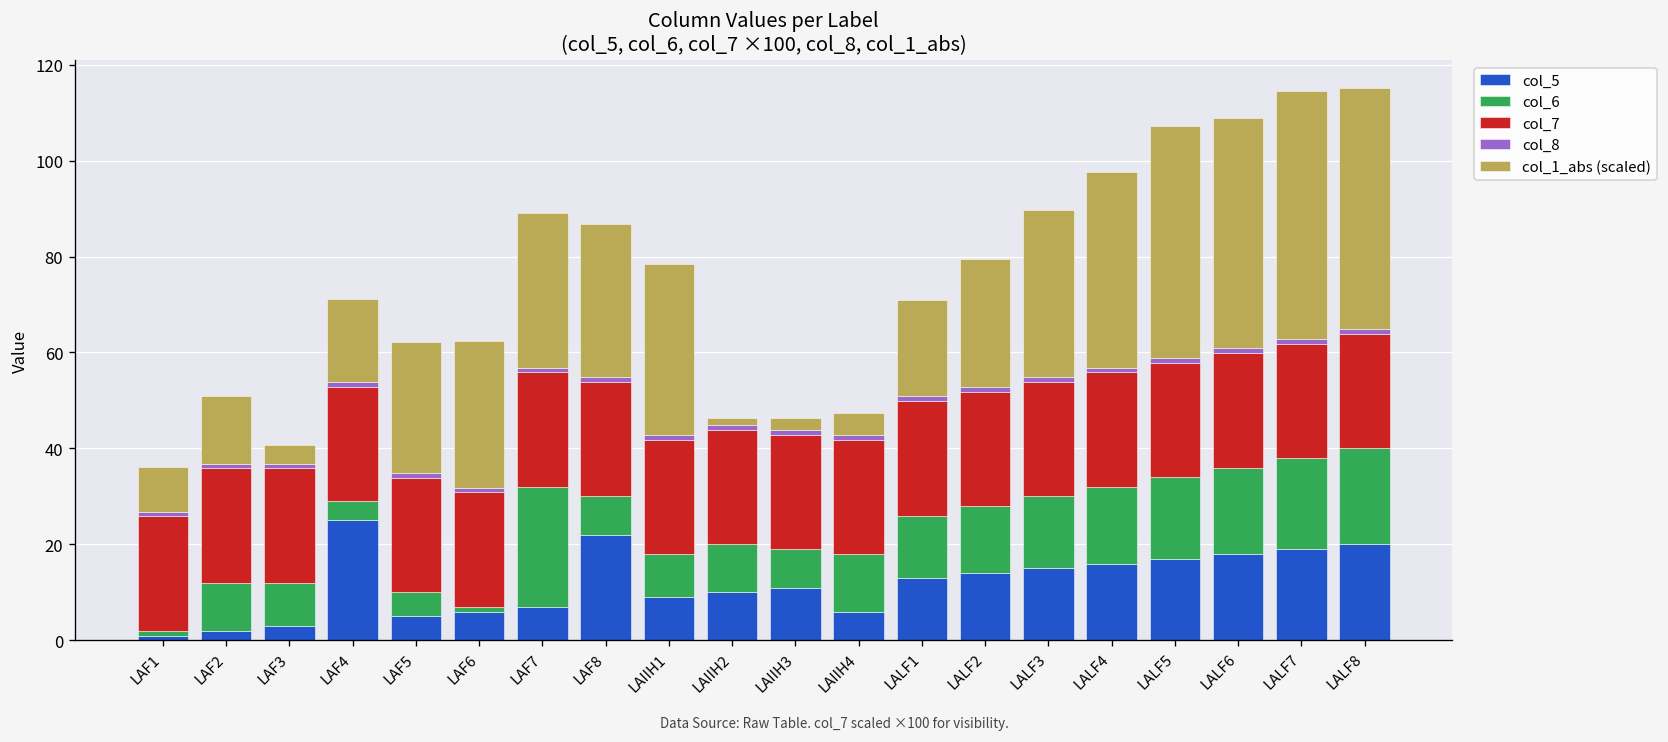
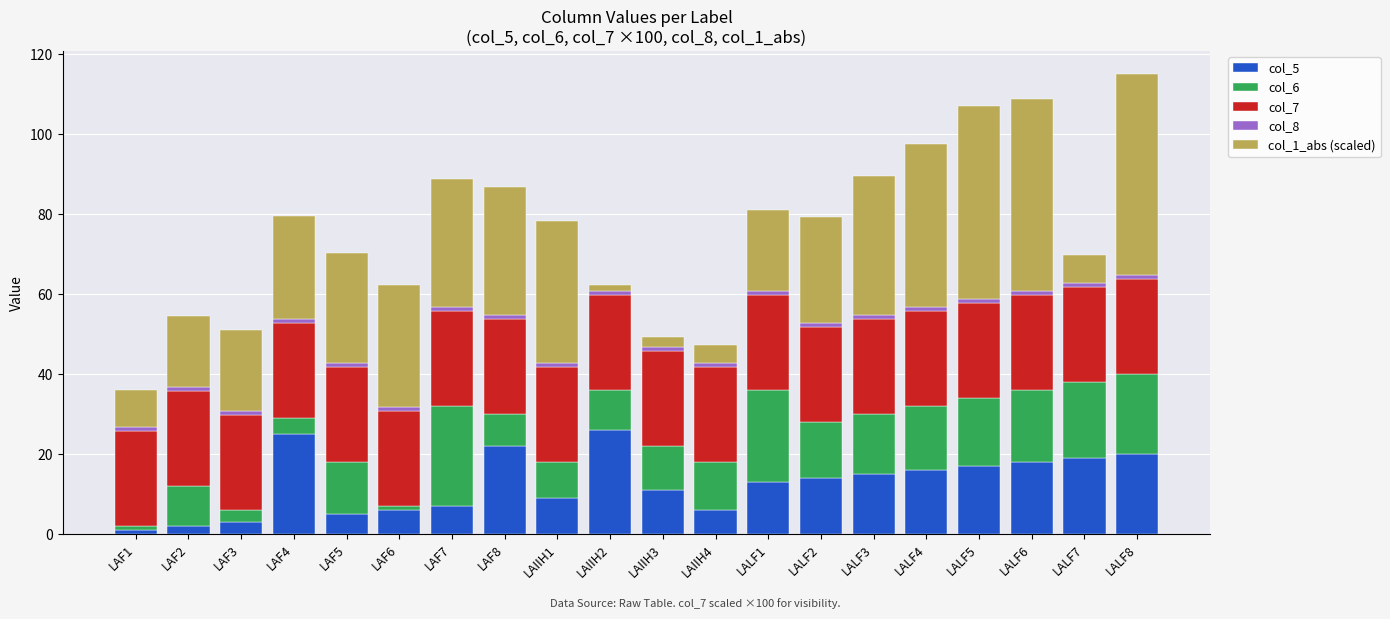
  {
    "col_5": {
      "LAF1": 1,
      "LAF2": 2,
      "LAF3": 3,
      "LAF4": 25,
      "LAF5": 5,
      "LAF6": 6,
      "LAF7": 7,
      "LAF8": 22,
      "LAIIH1": 9,
-     "LAIIH2": 10,
+     "LAIIH2": 26,
      "LAIIH3": 11,
      "LAIIH4": 6,
      "LALF1": 13,
      "LALF2": 14,
      "LALF3": 15,
      "LALF4": 16,
      "LALF5": 17,
      "LALF6": 18,
      "LALF7": 19,
      "LALF8": 20
    },
    "col_6": {
      "LAF1": 1,
      "LAF2": 10,
-     "LAF3": 9,
+     "LAF3": 3,
      "LAF4": 4,
-     "LAF5": 5,
+     "LAF5": 13,
      "LAF6": 1,
      "LAF7": 25,
      "LAF8": 8,
      "LAIIH1": 9,
      "LAIIH2": 10,
-     "LAIIH3": 8,
+     "LAIIH3": 11,
      "LAIIH4": 12,
-     "LALF1": 13,
+     "LALF1": 23,
      "LALF2": 14,
      "LALF3": 15,
      "LALF4": 16,
      "LALF5": 17,
      "LALF6": 18,
      "LALF7": 19,
      "LALF8": 20
    },
    "col_7": {
      "LAF1": 24,
      "LAF2": 24,
      "LAF3": 24,
      "LAF4": 24,
      "LAF5": 24,
      "LAF6": 24,
      "LAF7": 24,
      "LAF8": 24,
      "LAIIH1": 24,
      "LAIIH2": 24,
      "LAIIH3": 24,
      "LAIIH4": 24,
      "LALF1": 24,
      "LALF2": 24,
      "LALF3": 24,
      "LALF4": 24,
      "LALF5": 24,
      "LALF6": 24,
      "LALF7": 24,
      "LALF8": 24
    },
    "col_8": {
      "LAF1": 1,
      "LAF2": 1,
      "LAF3": 1,
      "LAF4": 1,
      "LAF5": 1,
      "LAF6": 1,
      "LAF7": 1,
      "LAF8": 1,
      "LAIIH1": 1,
      "LAIIH2": 1,
      "LAIIH3": 1,
      "LAIIH4": 1,
      "LALF1": 1,
      "LALF2": 1,
      "LALF3": 1,
      "LALF4": 1,
      "LALF5": 1,
      "LALF6": 1,
      "LALF7": 1,
      "LALF8": 1
    },
    "col_1_abs (scaled)": {
      "LAF1": 9,
-     "LAF2": 14,
-     "LAF3": 4,
-     "LAF4": 17,
+     "LAF2": 18,
+     "LAF3": 20,
+     "LAF4": 26,
      "LAF5": 27,
      "LAF6": 31,
      "LAF7": 32,
      "LAF8": 32,
      "LAIIH1": 36,
      "LAIIH2": 1,
      "LAIIH3": 2,
      "LAIIH4": 5,
      "LALF1": 20,
      "LALF2": 27,
      "LALF3": 35,
      "LALF4": 41,
      "LALF5": 48,
      "LALF6": 48,
-     "LALF7": 52,
+     "LALF7": 7,
      "LALF8": 50
    }
  }
